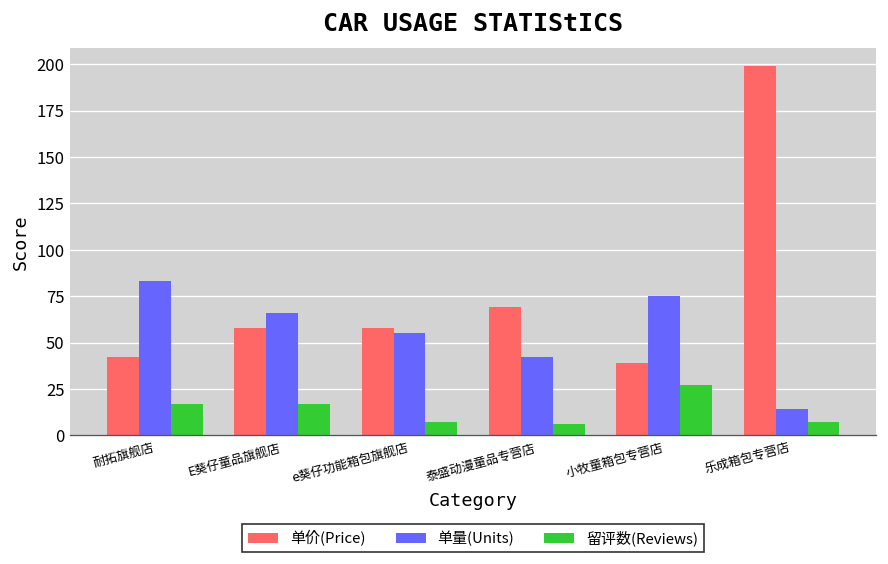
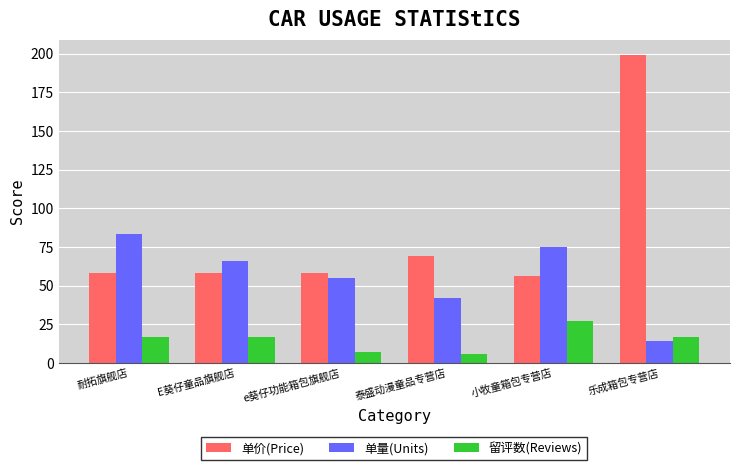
  {
    "单价(Price)": {
-     "耐拓旗舰店": 42,
+     "耐拓旗舰店": 58,
      "E葵仔童品旗舰店": 58,
      "e葵仔功能箱包旗舰店": 58,
      "泰盛动漫童品专营店": 69,
-     "小牧童箱包专营店": 39,
+     "小牧童箱包专营店": 56,
      "乐成箱包专营店": 199
    },
    "单量(Units)": {
      "耐拓旗舰店": 83,
      "E葵仔童品旗舰店": 66,
      "e葵仔功能箱包旗舰店": 55,
      "泰盛动漫童品专营店": 42,
      "小牧童箱包专营店": 75,
      "乐成箱包专营店": 14
    },
    "留评数(Reviews)": {
      "耐拓旗舰店": 17,
      "E葵仔童品旗舰店": 17,
      "e葵仔功能箱包旗舰店": 7,
      "泰盛动漫童品专营店": 6,
      "小牧童箱包专营店": 27,
-     "乐成箱包专营店": 7
+     "乐成箱包专营店": 17
    }
  }
